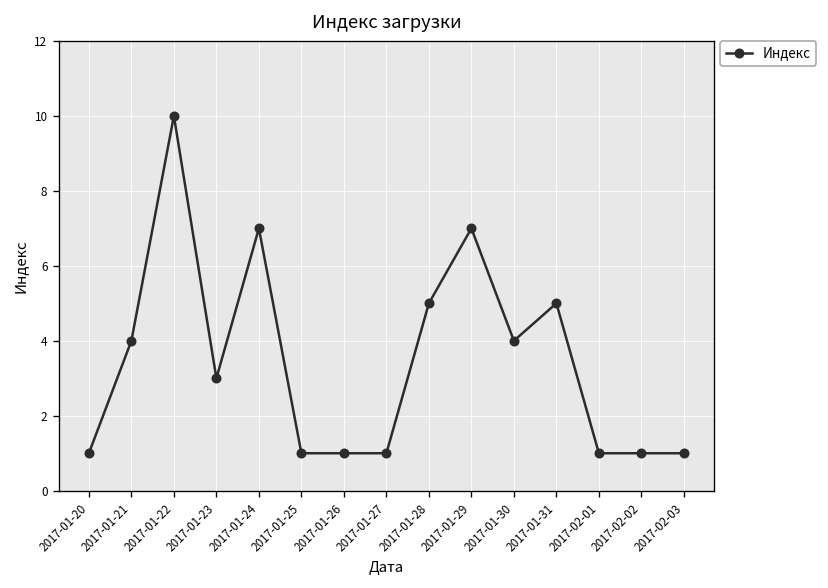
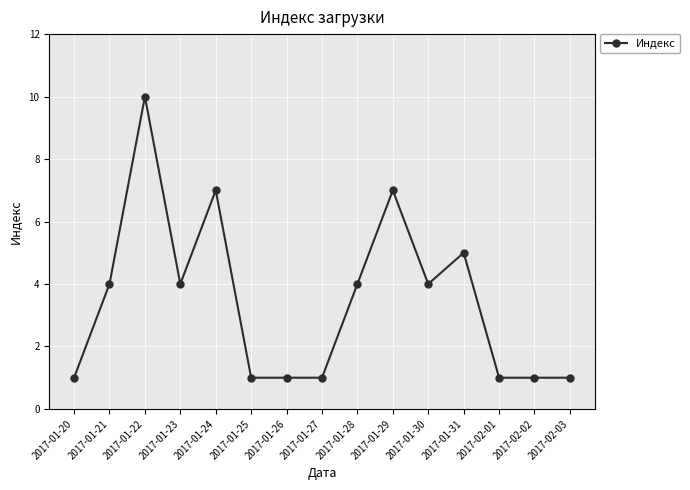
  {
    "2017-01-20": 1,
    "2017-01-21": 4,
    "2017-01-22": 10,
-   "2017-01-23": 3,
+   "2017-01-23": 4,
    "2017-01-24": 7,
    "2017-01-25": 1,
    "2017-01-26": 1,
    "2017-01-27": 1,
-   "2017-01-28": 5,
+   "2017-01-28": 4,
    "2017-01-29": 7,
    "2017-01-30": 4,
    "2017-01-31": 5,
    "2017-02-01": 1,
    "2017-02-02": 1,
    "2017-02-03": 1
  }
